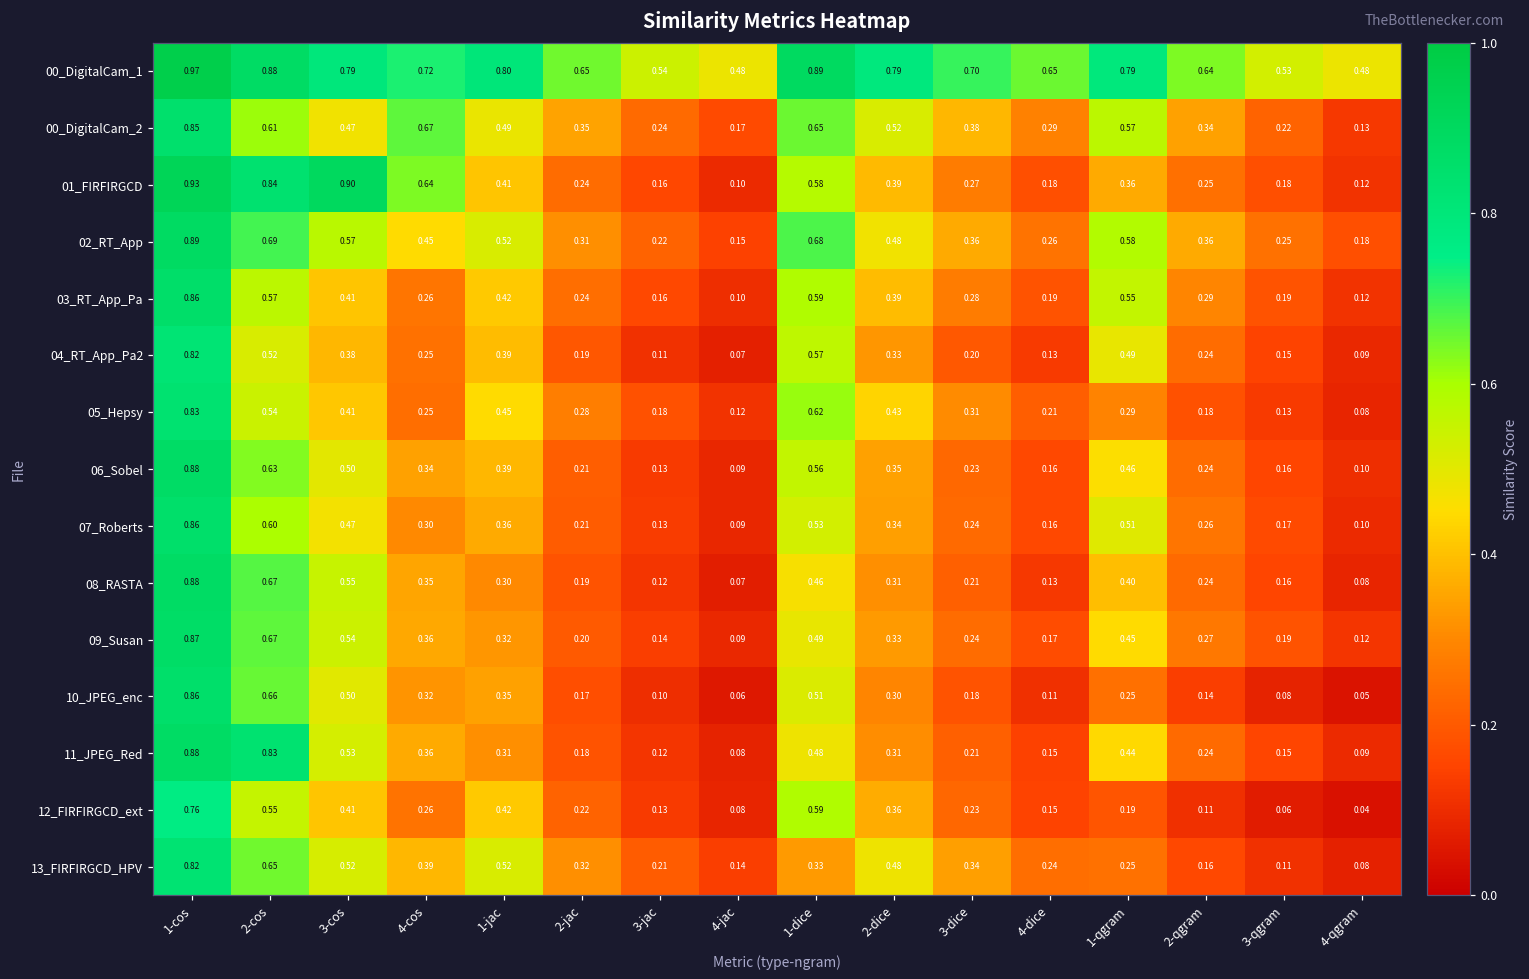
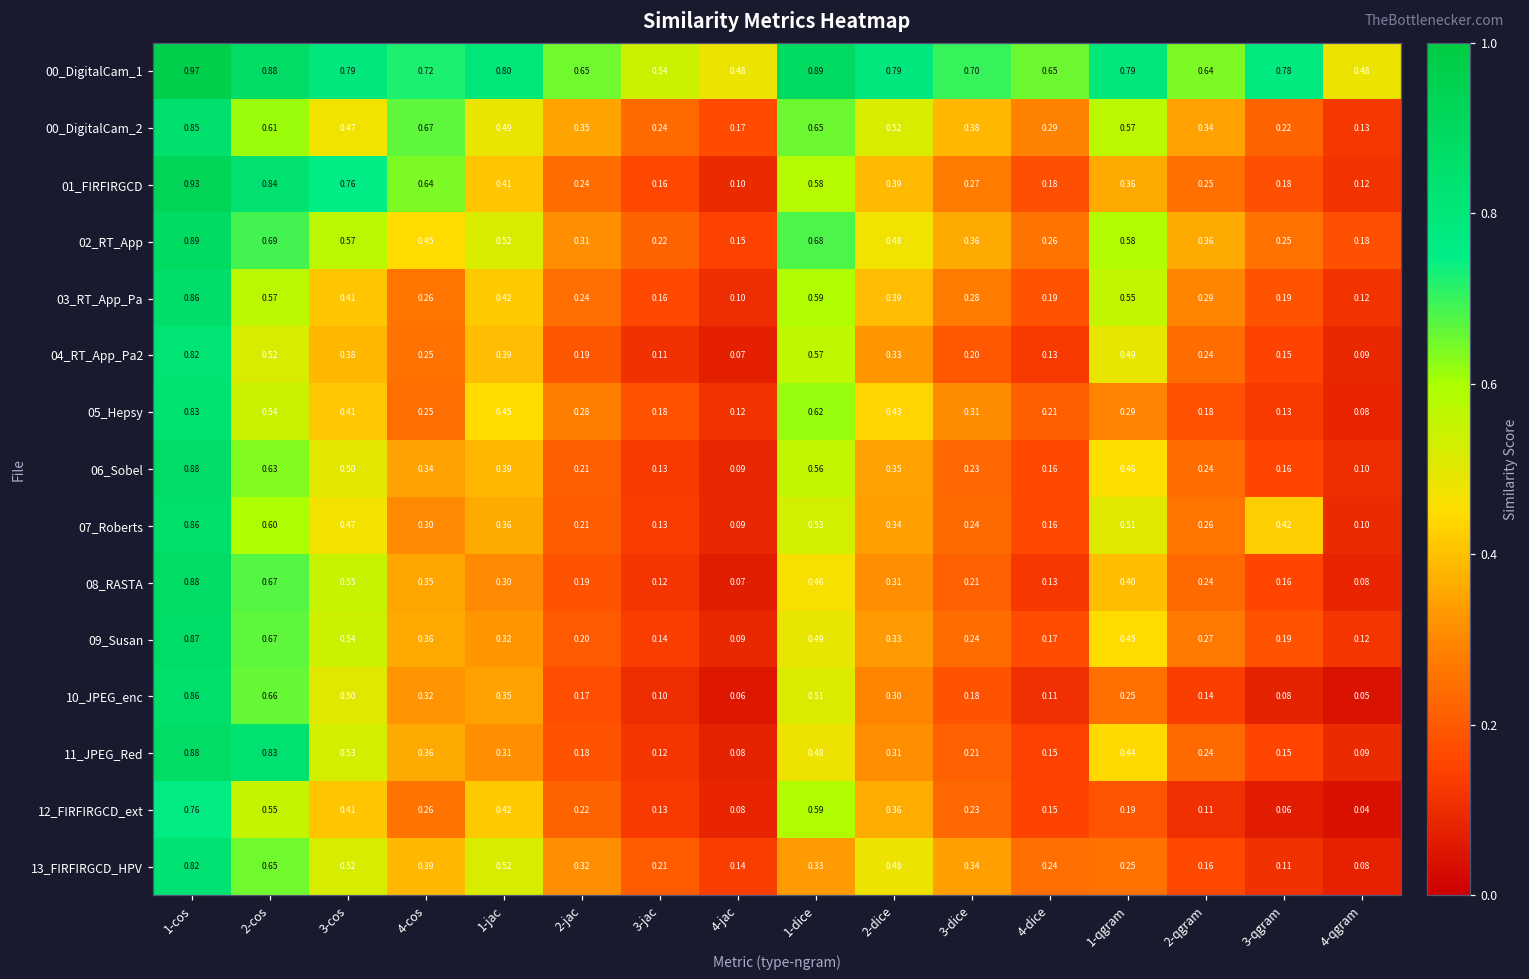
  {
    "00_DigitalCam_1": {
      "1-cos": 0.97,
      "2-cos": 0.88,
      "3-cos": 0.79,
      "4-cos": 0.72,
      "1-jac": 0.80,
      "2-jac": 0.65,
      "3-jac": 0.54,
      "4-jac": 0.48,
      "1-dice": 0.89,
      "2-dice": 0.79,
      "3-dice": 0.70,
      "4-dice": 0.65,
      "1-qgram": 0.79,
      "2-qgram": 0.64,
-     "3-qgram": 0.53,
+     "3-qgram": 0.78,
      "4-qgram": 0.48
    },
    "01_FIRFIRGCD": {
      "1-cos": 0.93,
      "2-cos": 0.84,
-     "3-cos": 0.90,
+     "3-cos": 0.76,
      "4-cos": 0.64,
      "1-jac": 0.41,
      "2-jac": 0.24,
      "3-jac": 0.16,
      "4-jac": 0.10,
      "1-dice": 0.58,
      "2-dice": 0.39,
      "3-dice": 0.27,
      "4-dice": 0.18,
      "1-qgram": 0.36,
      "2-qgram": 0.25,
      "3-qgram": 0.18,
      "4-qgram": 0.12
    },
    "07_Roberts": {
      "1-cos": 0.86,
      "2-cos": 0.60,
      "3-cos": 0.47,
      "4-cos": 0.30,
      "1-jac": 0.36,
      "2-jac": 0.21,
      "3-jac": 0.13,
      "4-jac": 0.09,
      "1-dice": 0.53,
      "2-dice": 0.34,
      "3-dice": 0.24,
      "4-dice": 0.16,
      "1-qgram": 0.51,
      "2-qgram": 0.26,
-     "3-qgram": 0.17,
+     "3-qgram": 0.42,
      "4-qgram": 0.10
    }
  }
